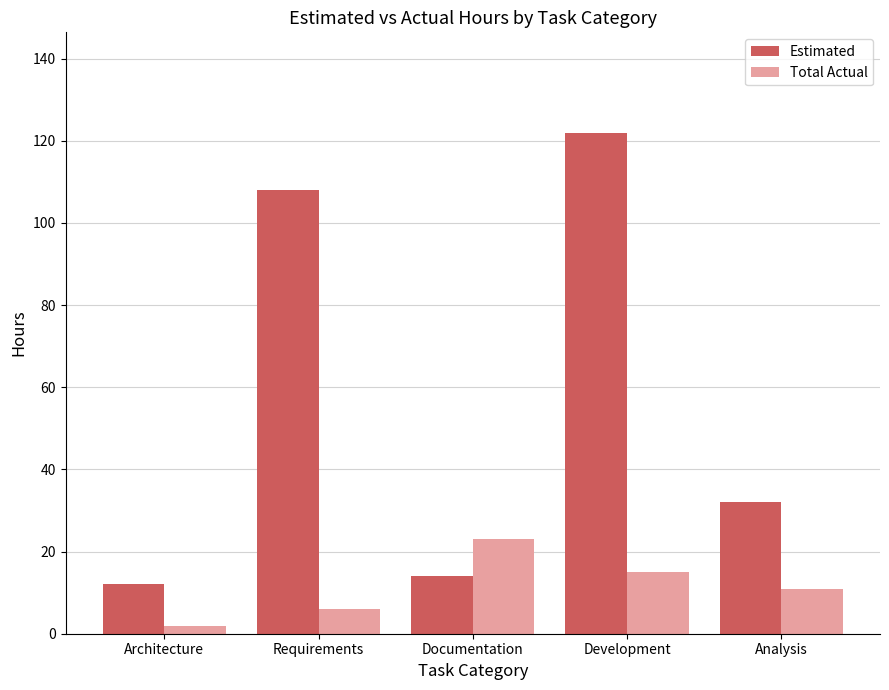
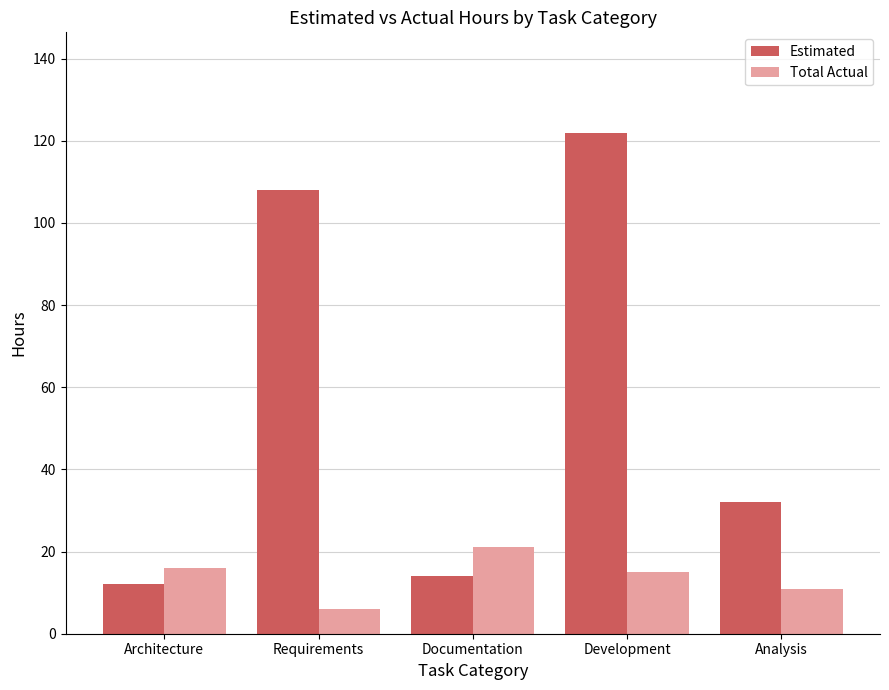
  {
    "Estimated": {
      "Architecture": 12,
      "Requirements": 108,
      "Documentation": 14,
      "Development": 122,
      "Analysis": 32
    },
    "Total Actual": {
-     "Architecture": 2,
+     "Architecture": 16,
      "Requirements": 6,
-     "Documentation": 23,
+     "Documentation": 21,
      "Development": 15,
      "Analysis": 11
    }
  }
